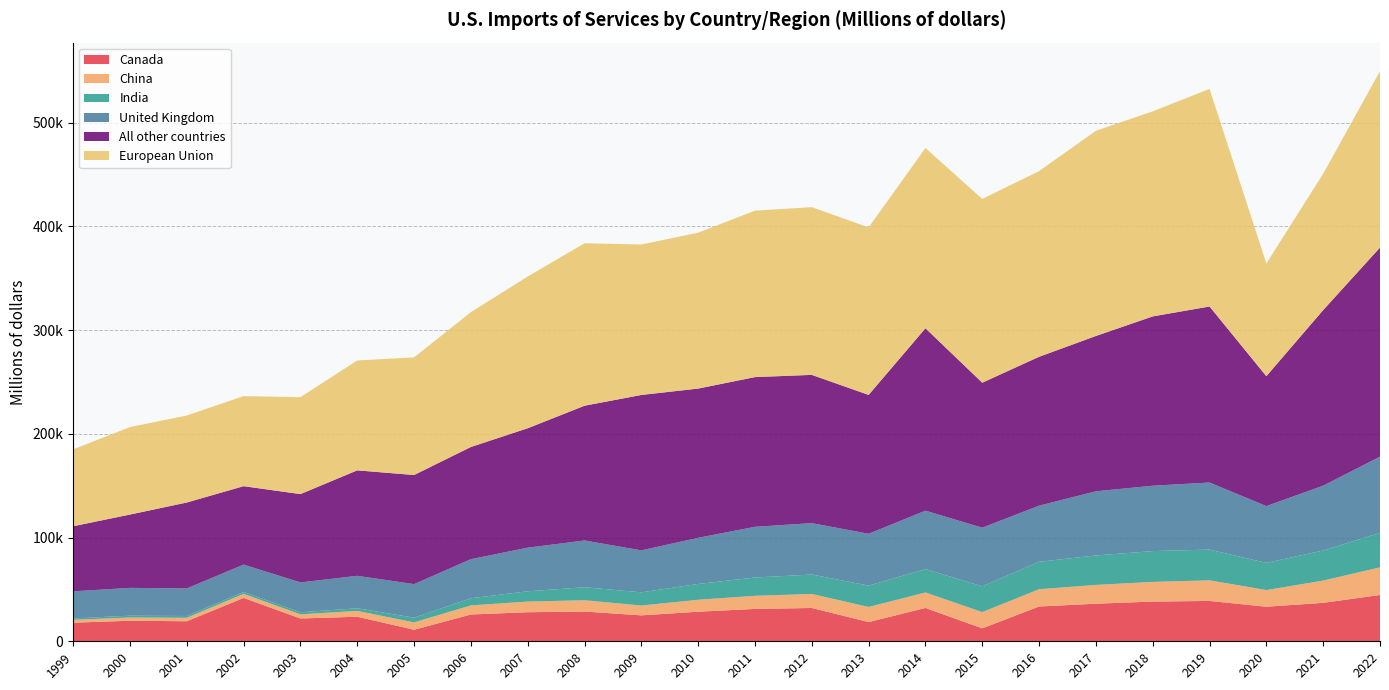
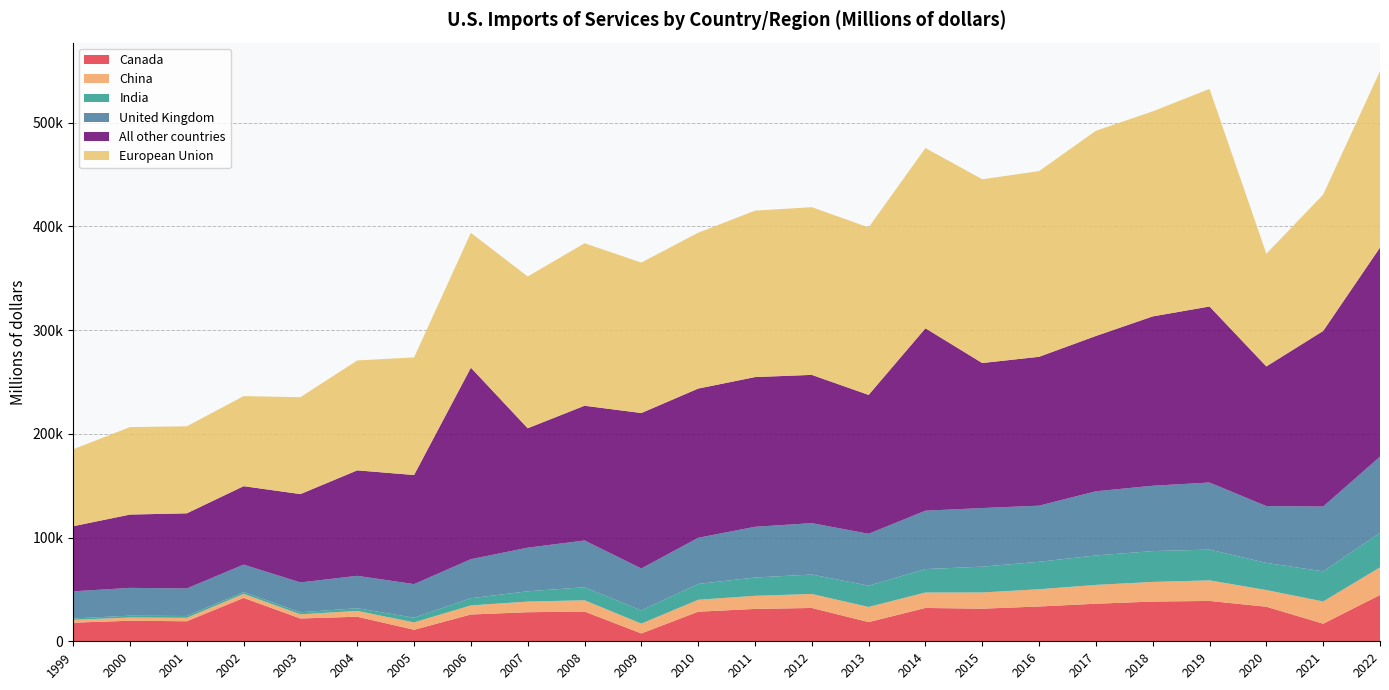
  {
    "Canada": {
      "1999": 18000,
      "2000": 20000,
      "2001": 19000,
      "2002": 42000,
      "2003": 22000,
      "2004": 24000,
      "2005": 11000,
      "2006": 26000,
      "2007": 28000,
      "2008": 29000,
-     "2009": 25000,
+     "2009": 8000,
      "2010": 29000,
      "2011": 31000,
      "2012": 32000,
      "2013": 19000,
      "2014": 32000,
-     "2015": 12000,
+     "2015": 31000,
      "2016": 34000,
      "2017": 36000,
      "2018": 38000,
      "2019": 39000,
      "2020": 33000,
-     "2021": 37000,
+     "2021": 17000,
      "2022": 45000
    },
    "All other countries": {
      "1999": 63000,
      "2000": 71000,
-     "2001": 83000,
+     "2001": 72000,
      "2002": 76000,
      "2003": 85000,
      "2004": 102000,
      "2005": 105000,
-     "2006": 108000,
+     "2006": 185000,
      "2007": 115000,
      "2008": 130000,
      "2009": 150000,
      "2010": 144000,
      "2011": 144000,
      "2012": 143000,
      "2013": 134000,
      "2014": 176000,
      "2015": 140000,
      "2016": 144000,
      "2017": 150000,
      "2018": 163000,
      "2019": 170000,
-     "2020": 125000,
+     "2020": 135000,
      "2021": 169000,
      "2022": 202000
    }
  }
